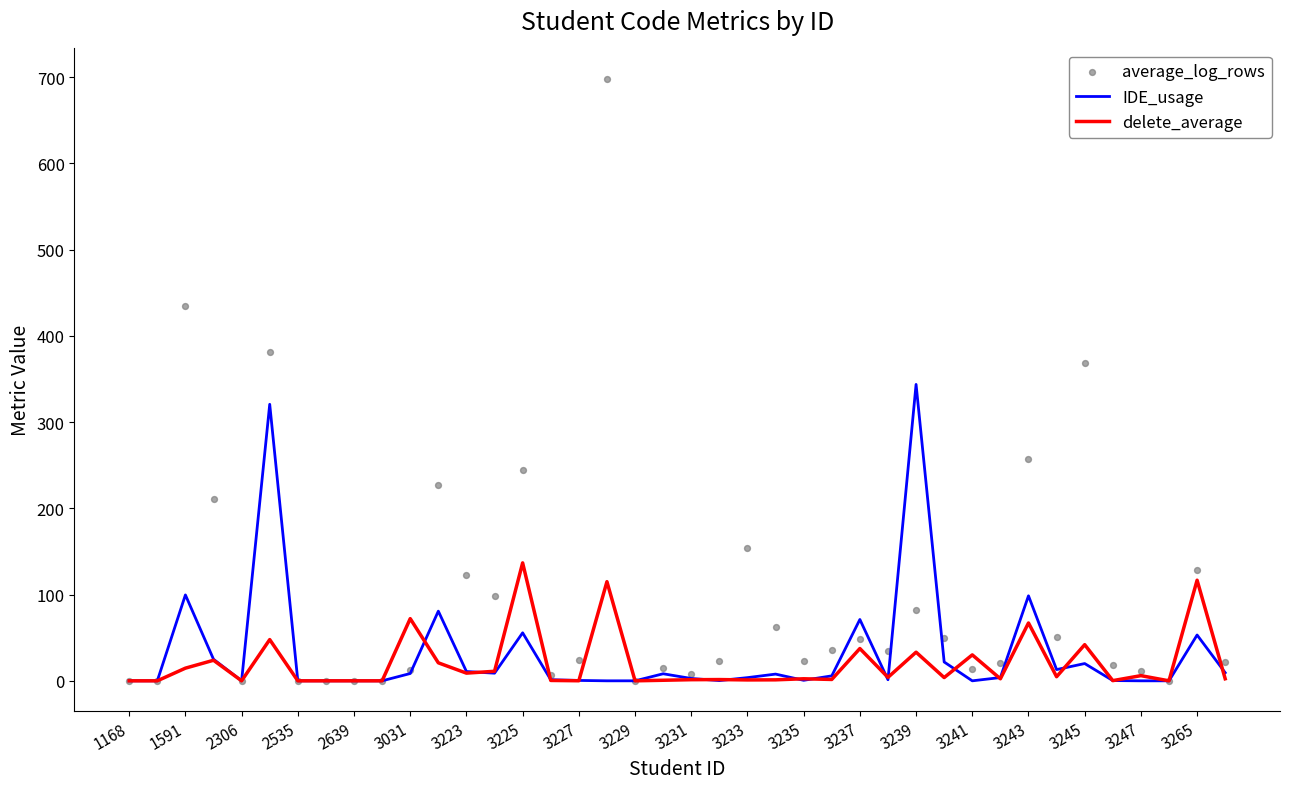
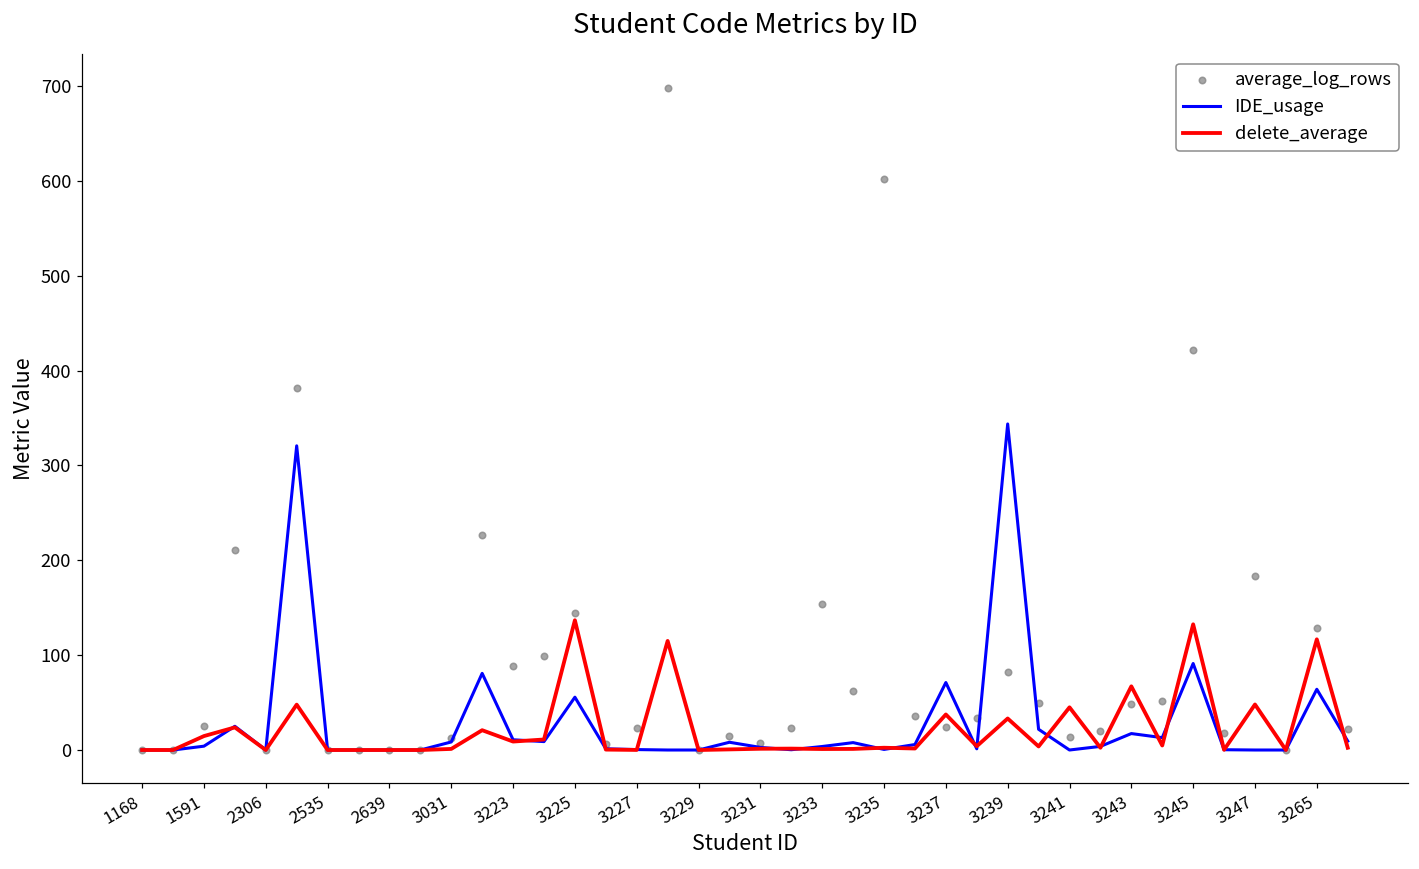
  {
    "IDE_usage": {
-     "1591": 100,
+     "1591": 0,
      "3031": 10,
      "3225": 60,
      "3237": 70,
      "3239": 340,
      "3241": 0,
-     "3243": 100,
-     "3245": 20,
+     "3243": 20,
+     "3245": 90,
      "3247": 0,
-     "3265": 50
+     "3265": 60
    },
    "average_log_rows": {
-     "1591": 430,
-     "3223": 120,
-     "3225": 240,
-     "3235": 20,
-     "3237": 50,
-     "3243": 260,
-     "3245": 370,
-     "3247": 10
+     "1591": 30,
+     "3223": 90,
+     "3225": 140,
+     "3235": 600,
+     "3237": 20,
+     "3243": 50,
+     "3245": 420,
+     "3247": 180
    },
    "delete_average": {
      "1591": 10,
-     "3031": 70,
+     "3031": 0,
      "3225": 140,
      "3237": 40,
      "3239": 30,
-     "3241": 30,
+     "3241": 50,
      "3243": 70,
-     "3245": 40,
-     "3247": 10,
+     "3245": 130,
+     "3247": 50,
      "3265": 120
    }
  }
